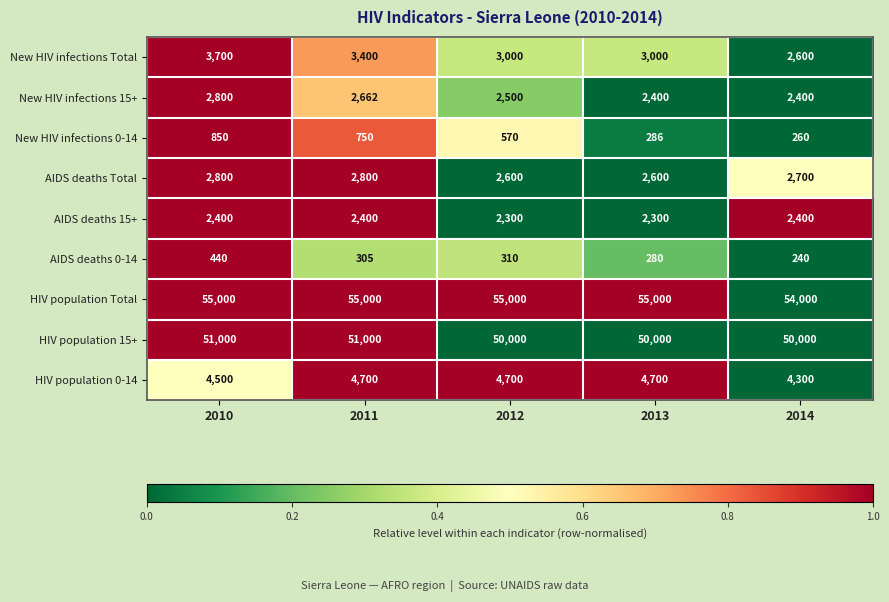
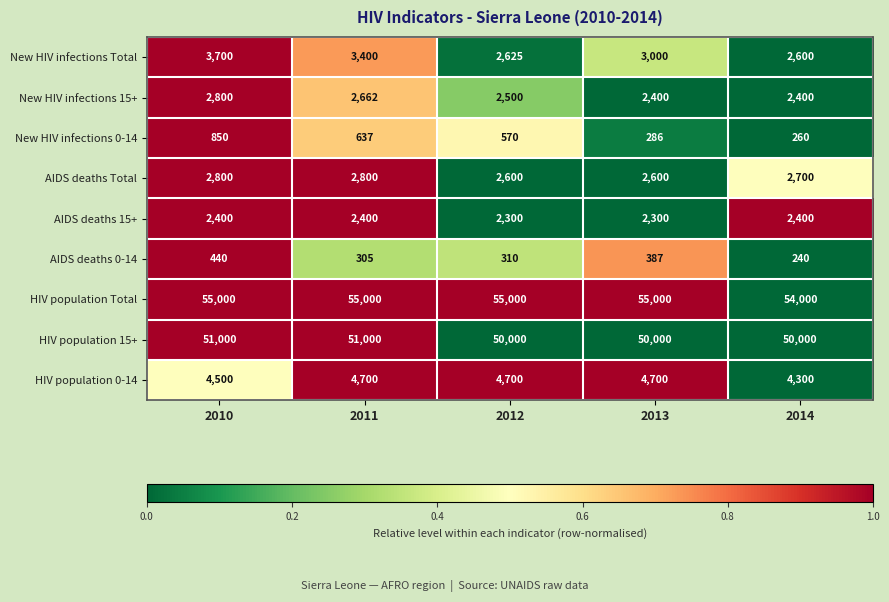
  {
    "New HIV infections Total": {
      "2010": "3,700",
      "2011": "3,400",
-     "2012": "3,000",
+     "2012": "2,625",
      "2013": "3,000",
      "2014": "2,600"
    },
    "New HIV infections 15+": {
      "2010": "2,800",
      "2011": "2,662",
      "2012": "2,500",
      "2013": "2,400",
      "2014": "2,400"
    },
    "New HIV infections 0-14": {
      "2010": "850",
-     "2011": "750",
+     "2011": "637",
      "2012": "570",
      "2013": "286",
      "2014": "260"
    },
    "AIDS deaths Total": {
      "2010": "2,800",
      "2011": "2,800",
      "2012": "2,600",
      "2013": "2,600",
      "2014": "2,700"
    },
    "AIDS deaths 15+": {
      "2010": "2,400",
      "2011": "2,400",
      "2012": "2,300",
      "2013": "2,300",
      "2014": "2,400"
    },
    "AIDS deaths 0-14": {
      "2010": "440",
      "2011": "305",
      "2012": "310",
-     "2013": "280",
+     "2013": "387",
      "2014": "240"
    },
    "HIV population Total": {
      "2010": "55,000",
      "2011": "55,000",
      "2012": "55,000",
      "2013": "55,000",
      "2014": "54,000"
    },
    "HIV population 15+": {
      "2010": "51,000",
      "2011": "51,000",
      "2012": "50,000",
      "2013": "50,000",
      "2014": "50,000"
    },
    "HIV population 0-14": {
      "2010": "4,500",
      "2011": "4,700",
      "2012": "4,700",
      "2013": "4,700",
      "2014": "4,300"
    }
  }
